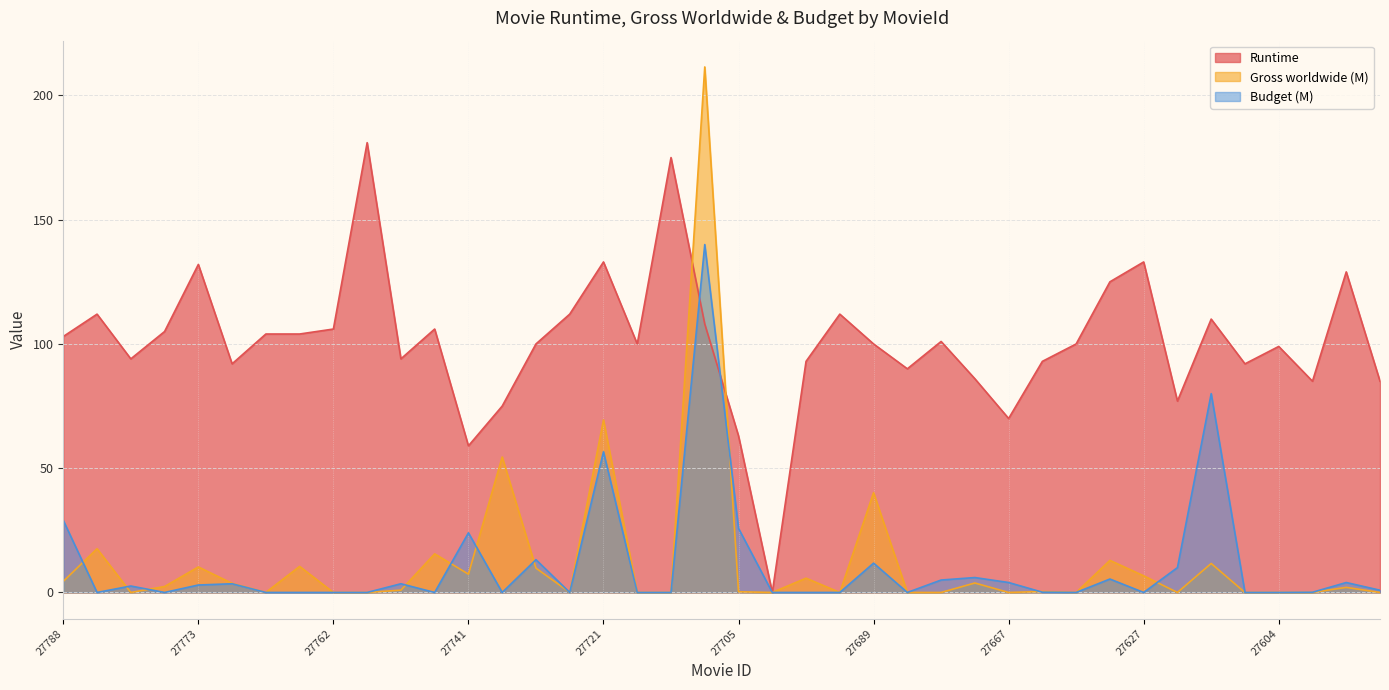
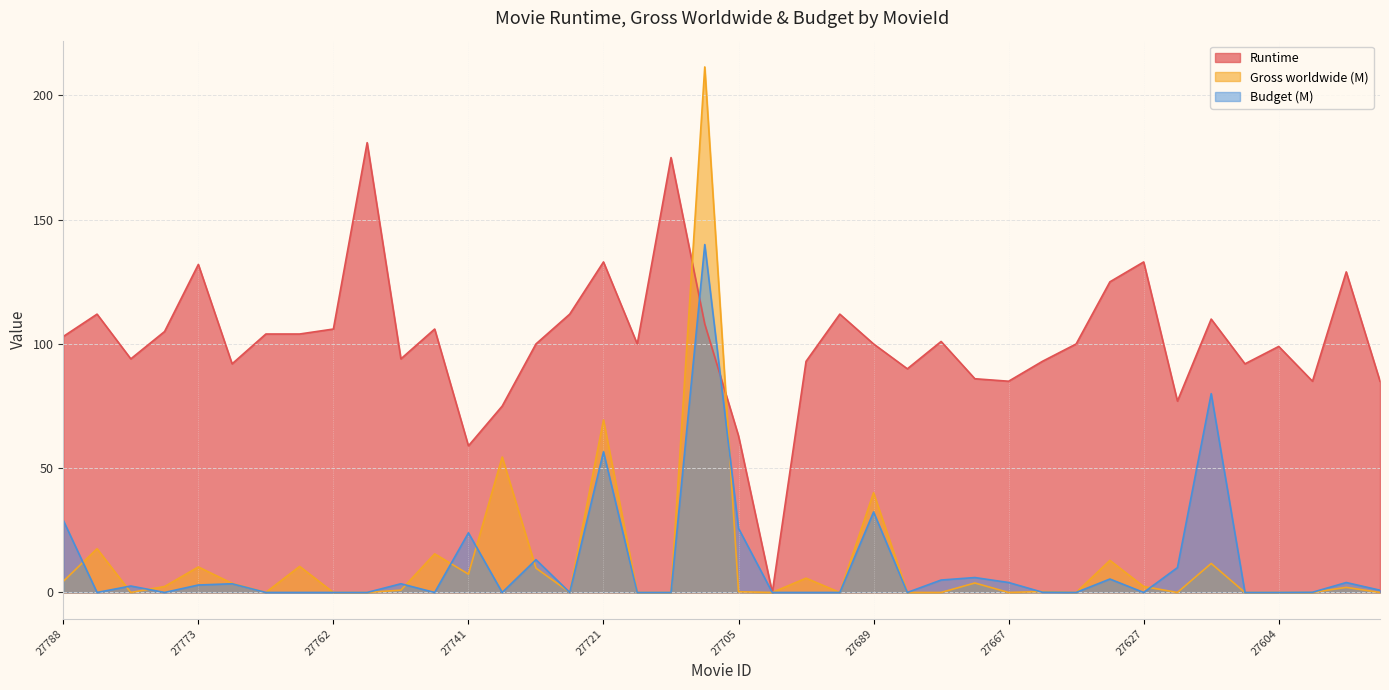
  {
    "Runtime": {
      "27788": 103,
      "27773": 132,
      "27762": 106,
      "27741": 59,
      "27721": 133,
      "27705": 63,
      "27689": 100,
-     "27667": 70,
+     "27667": 85,
      "27627": 133,
      "27604": 99
    },
    "Gross worldwide (M)": {
      "27788": 4,
      "27773": 10,
      "27741": 7,
      "27721": 69,
      "27705": 0,
      "27689": 40,
      "27667": 0,
-     "27627": 7
+     "27627": 2
    },
    "Budget (M)": {
      "27788": 29,
      "27773": 3,
      "27741": 24,
      "27721": 57,
      "27705": 26,
-     "27689": 12,
+     "27689": 32,
      "27667": 4,
      "27627": 0
    }
  }
